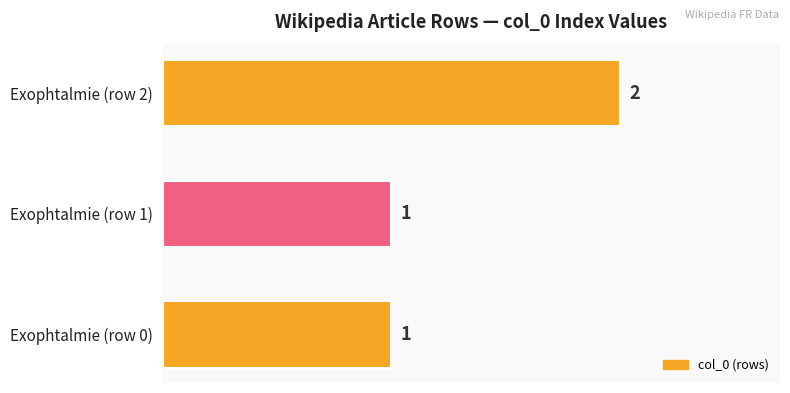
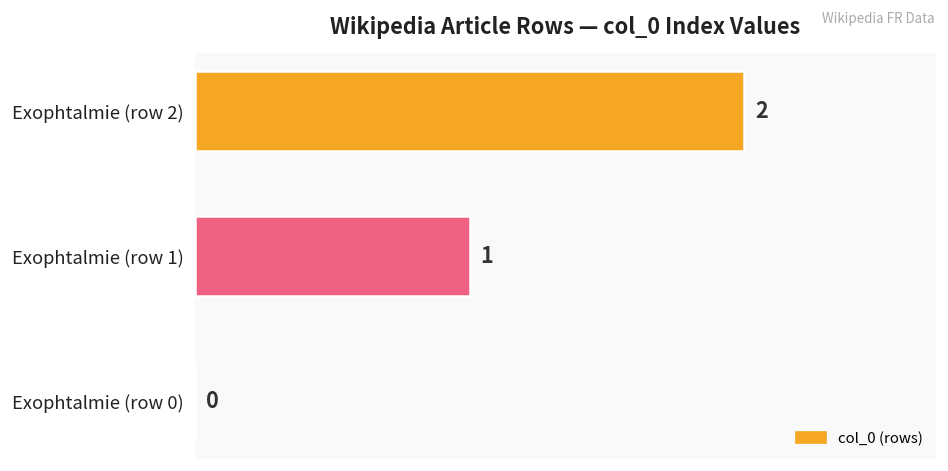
  {
    "Exophtalmie (row 2)": 2,
    "Exophtalmie (row 1)": 1,
-   "Exophtalmie (row 0)": 1
+   "Exophtalmie (row 0)": 0
  }
